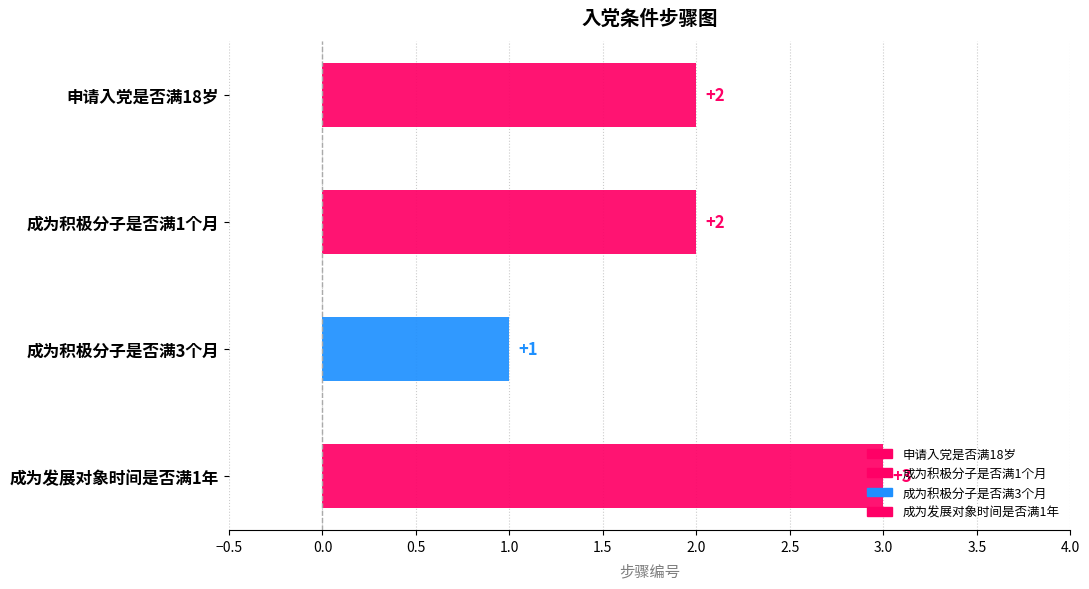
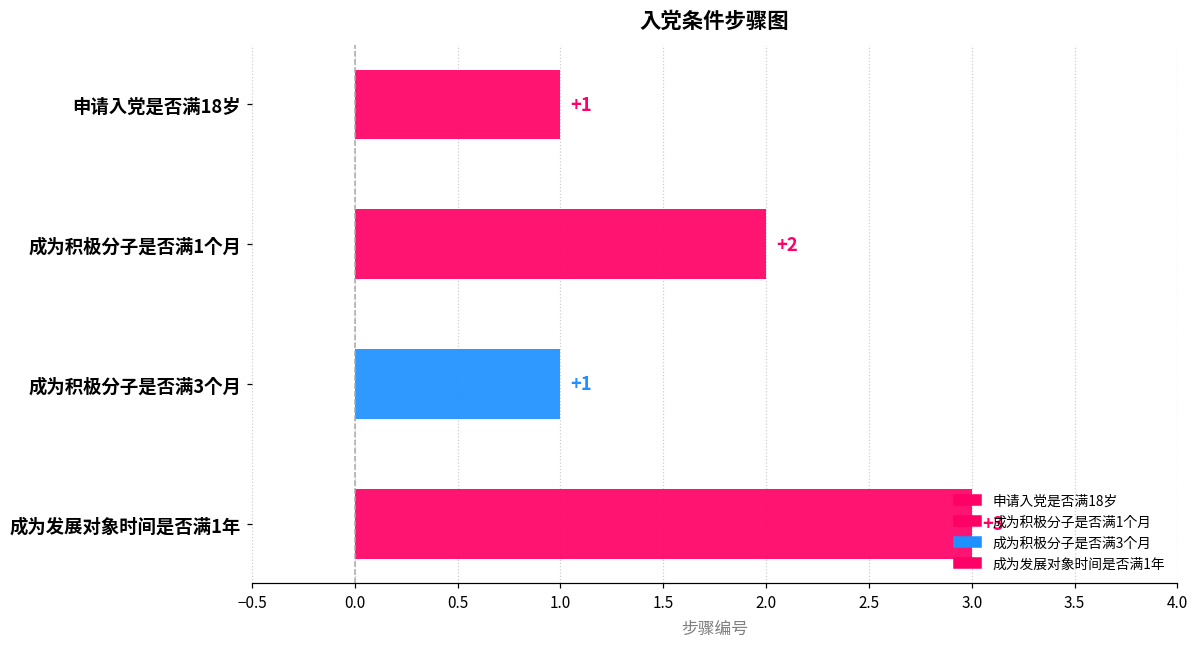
  {
-   "申请入党是否满18岁": "+2",
+   "申请入党是否满18岁": "+1",
    "成为积极分子是否满1个月": "+2",
    "成为积极分子是否满3个月": "+1",
    "成为发展对象时间是否满1年": "+3"
  }
